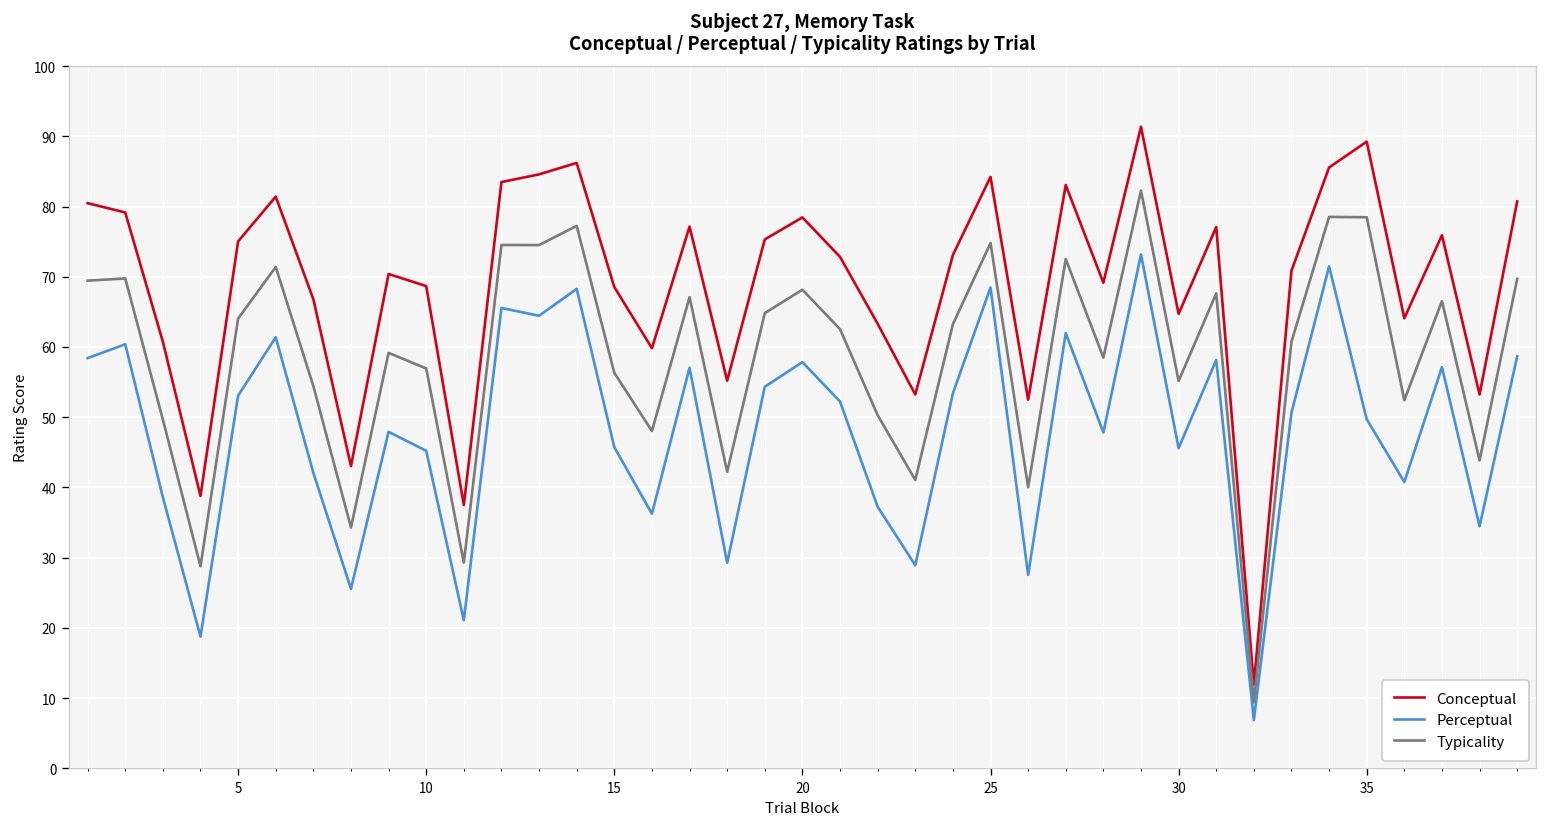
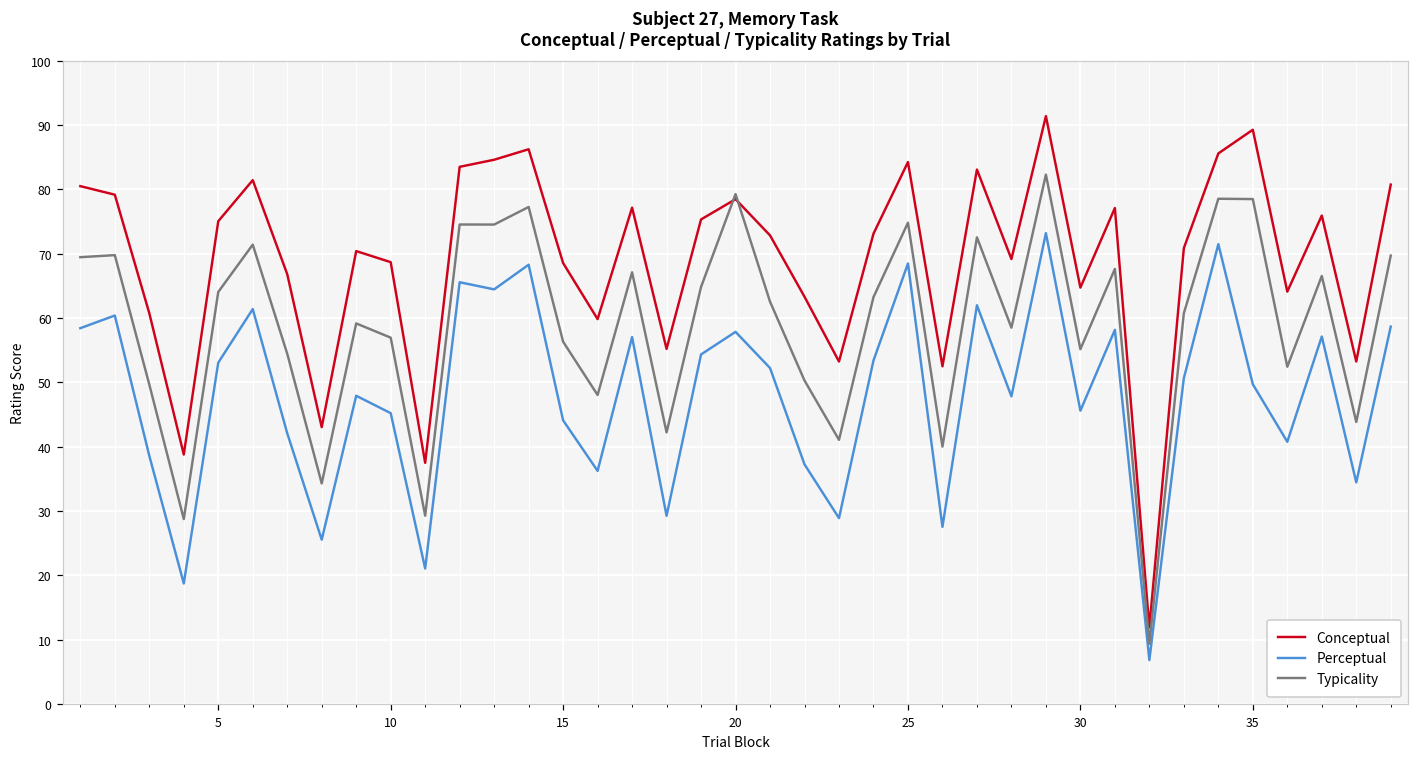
  {
    "Conceptual": {
      "5": 75,
      "10": 69,
      "15": 69,
      "20": 78,
      "25": 84,
      "30": 65,
      "35": 89
    },
    "Perceptual": {
      "5": 53,
      "10": 45,
-     "15": 46,
+     "15": 44,
      "20": 58,
      "25": 68,
      "30": 46,
      "35": 50
    },
    "Typicality": {
      "5": 64,
      "10": 57,
      "15": 56,
-     "20": 68,
+     "20": 79,
      "25": 75,
      "30": 55,
      "35": 78
    }
  }
